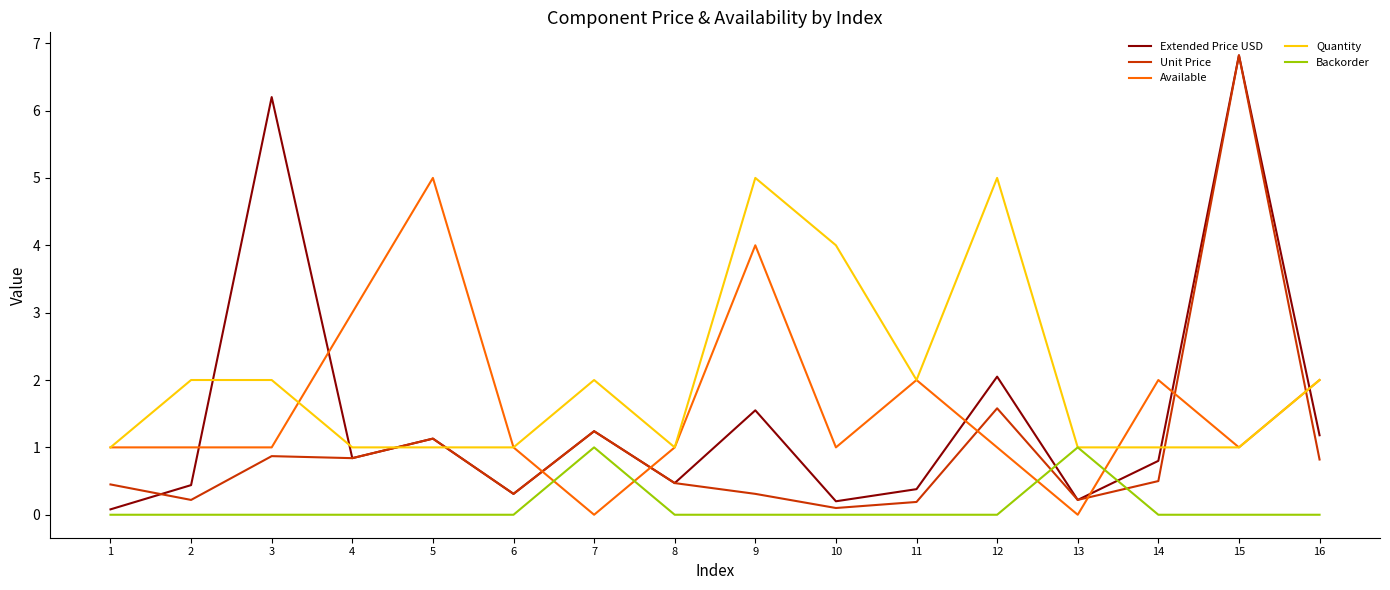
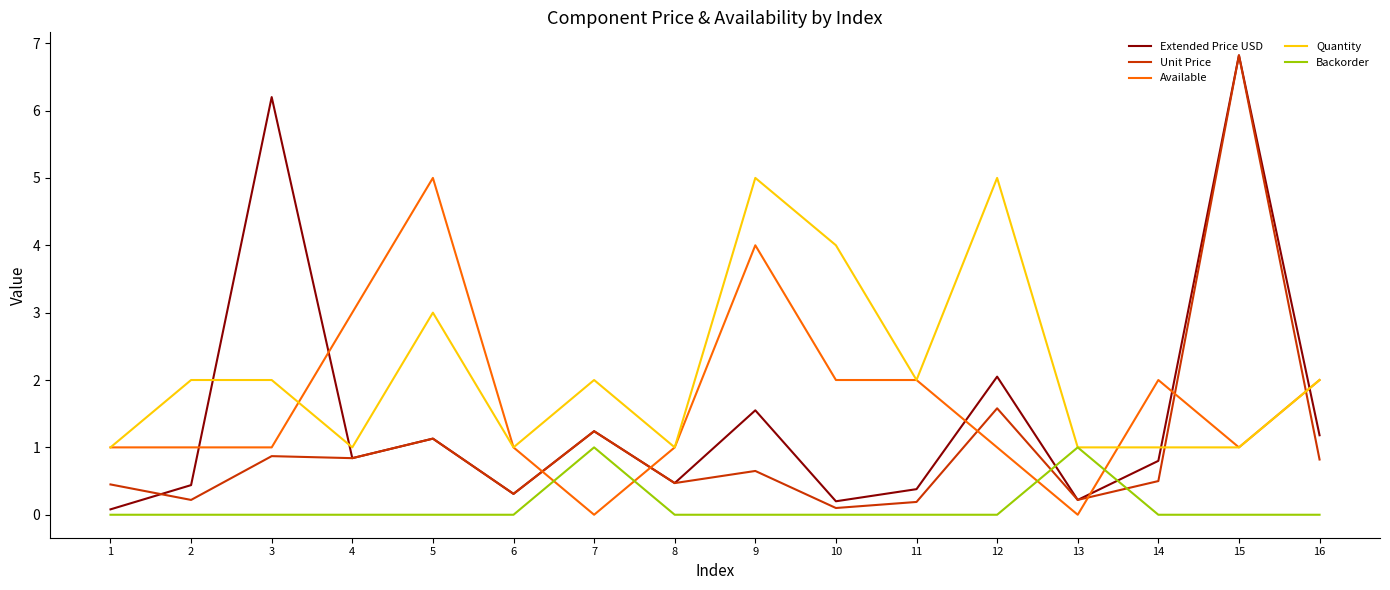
  {
    "Extended Price USD": {
      "1": 0.1,
      "2": 0.4,
      "3": 6.2,
      "9": 1.6,
      "10": 0.2,
      "11": 0.4,
      "12": 2.1,
      "14": 0.8,
      "16": 1.2
    },
    "Unit Price": {
      "1": 0.5,
      "2": 0.2,
      "3": 0.9,
-     "9": 0.3,
+     "9": 0.7,
      "10": 0.1,
      "11": 0.2,
      "12": 1.6,
      "14": 0.5,
      "16": 0.8
    },
    "Available": {
      "2": 1,
      "3": 1,
      "4": 3,
      "5": 5,
      "7": 0,
      "9": 4,
-     "10": 1,
+     "10": 2,
      "12": 1,
      "13": 0,
      "14": 2
    },
    "Quantity": {
      "2": 2,
      "3": 2,
      "4": 1,
-     "5": 1,
+     "5": 3,
      "7": 2,
      "9": 5,
      "10": 4,
      "12": 5,
      "14": 1
    },
    "Backorder": {
      "1": 0.0,
      "2": 0.0,
      "3": 0.0,
      "4": 0.0,
      "5": 0.0,
      "6": 0.0,
      "7": 1.0,
      "8": 0.0,
      "9": 0.0,
      "10": 0.0,
      "11": 0.0,
      "12": 0.0,
      "14": 0.0,
      "15": 0.0,
      "16": 0.0
    }
  }
